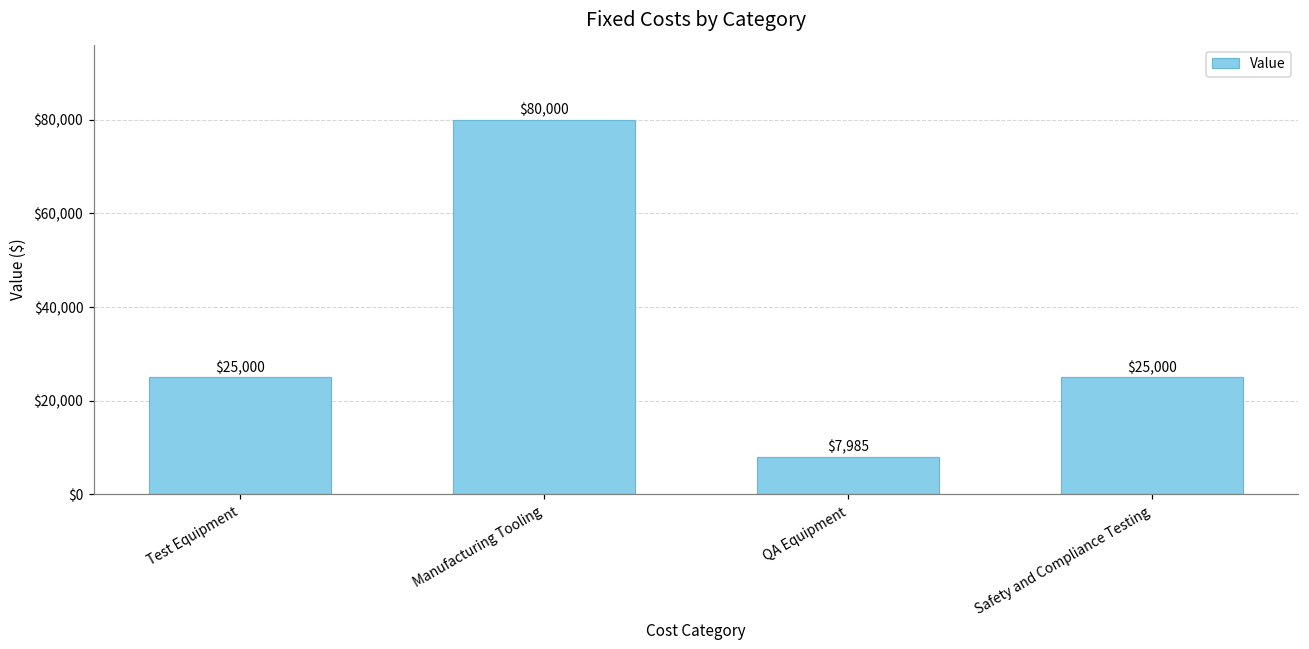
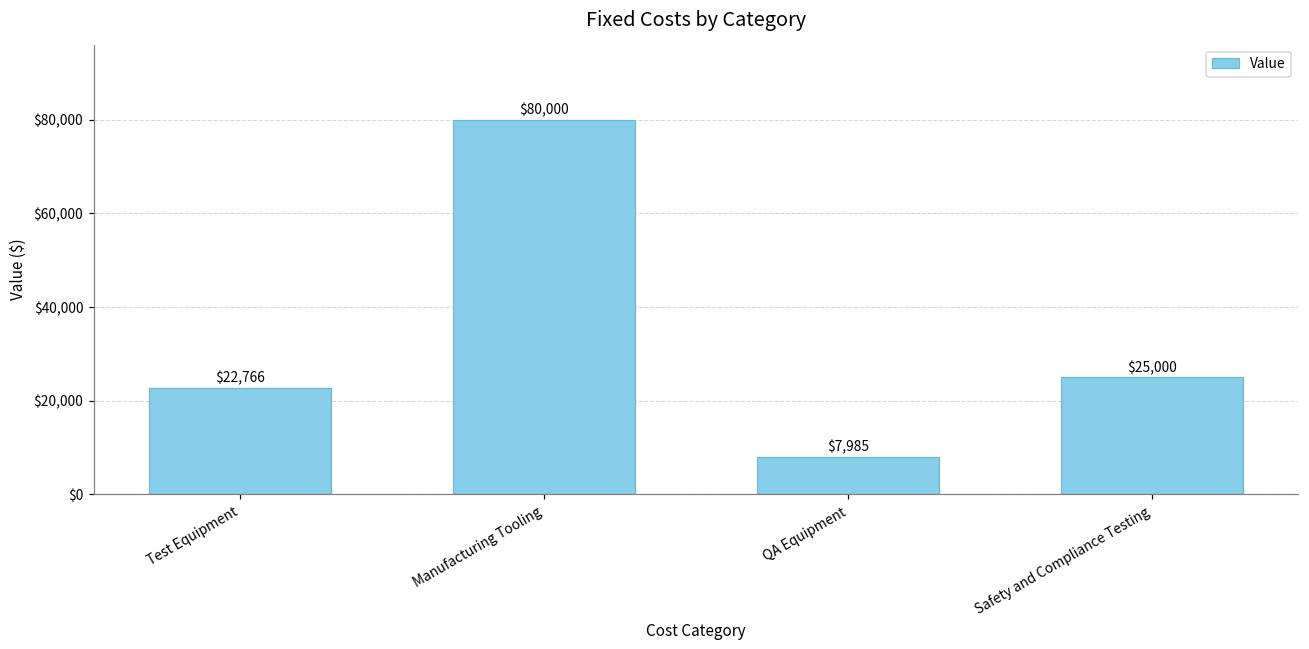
  {
-   "Test Equipment": "$25,000",
+   "Test Equipment": "$22,766",
    "Manufacturing Tooling": "$80,000",
    "QA Equipment": "$7,985",
    "Safety and Compliance Testing": "$25,000"
  }
